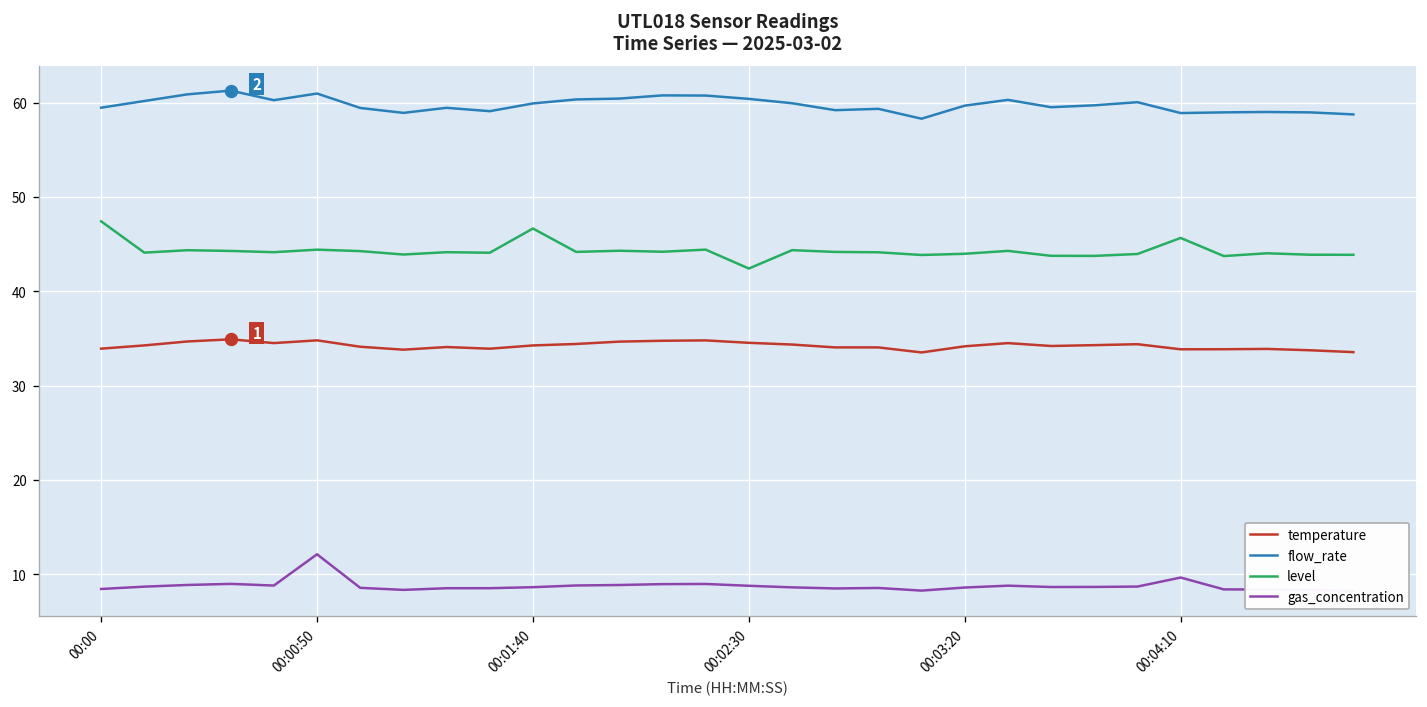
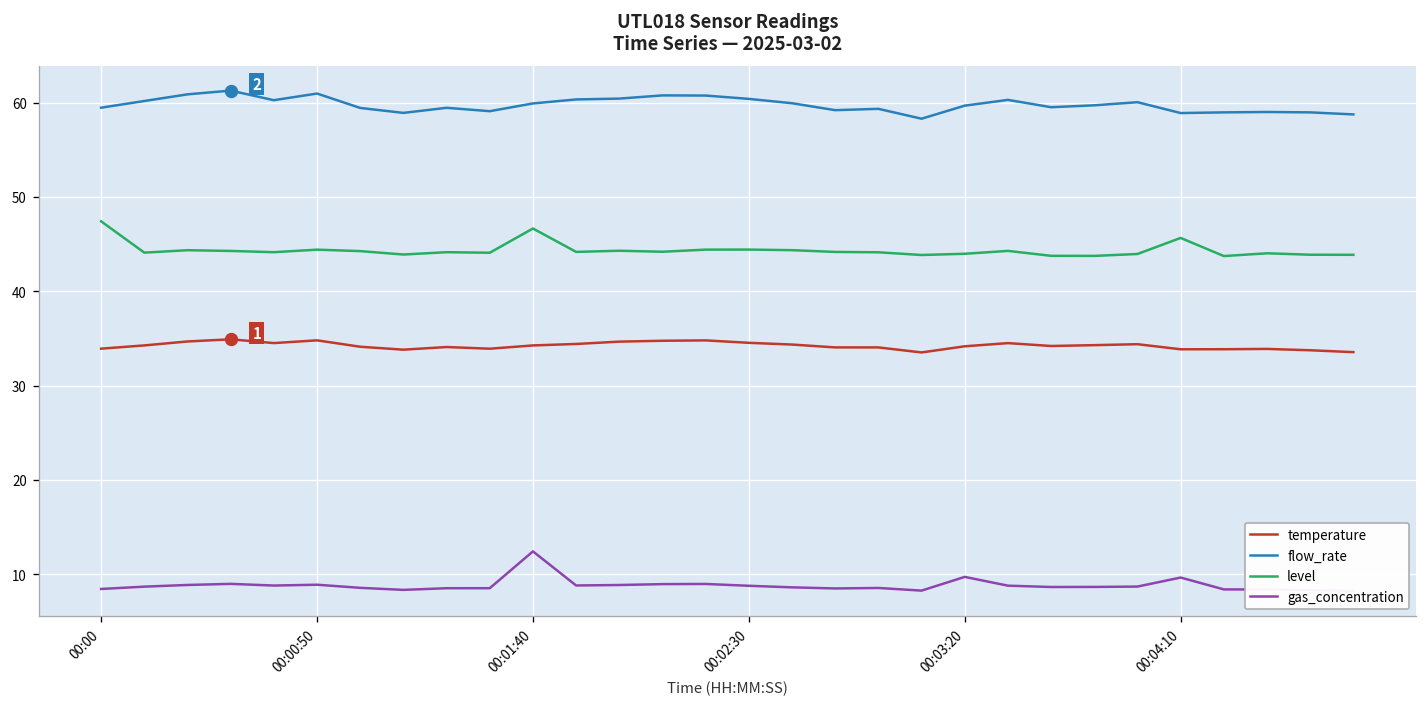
  {
    "level": {
      "00:00": 47,
      "00:00:50": 44,
      "00:01:40": 47,
-     "00:02:30": 42,
+     "00:02:30": 44,
      "00:03:20": 44,
      "00:04:10": 46
    },
    "gas_concentration": {
      "00:00": 8,
-     "00:00:50": 12,
-     "00:01:40": 9,
+     "00:00:50": 9,
+     "00:01:40": 12,
      "00:02:30": 9,
-     "00:03:20": 9,
+     "00:03:20": 10,
      "00:04:10": 10
    }
  }
